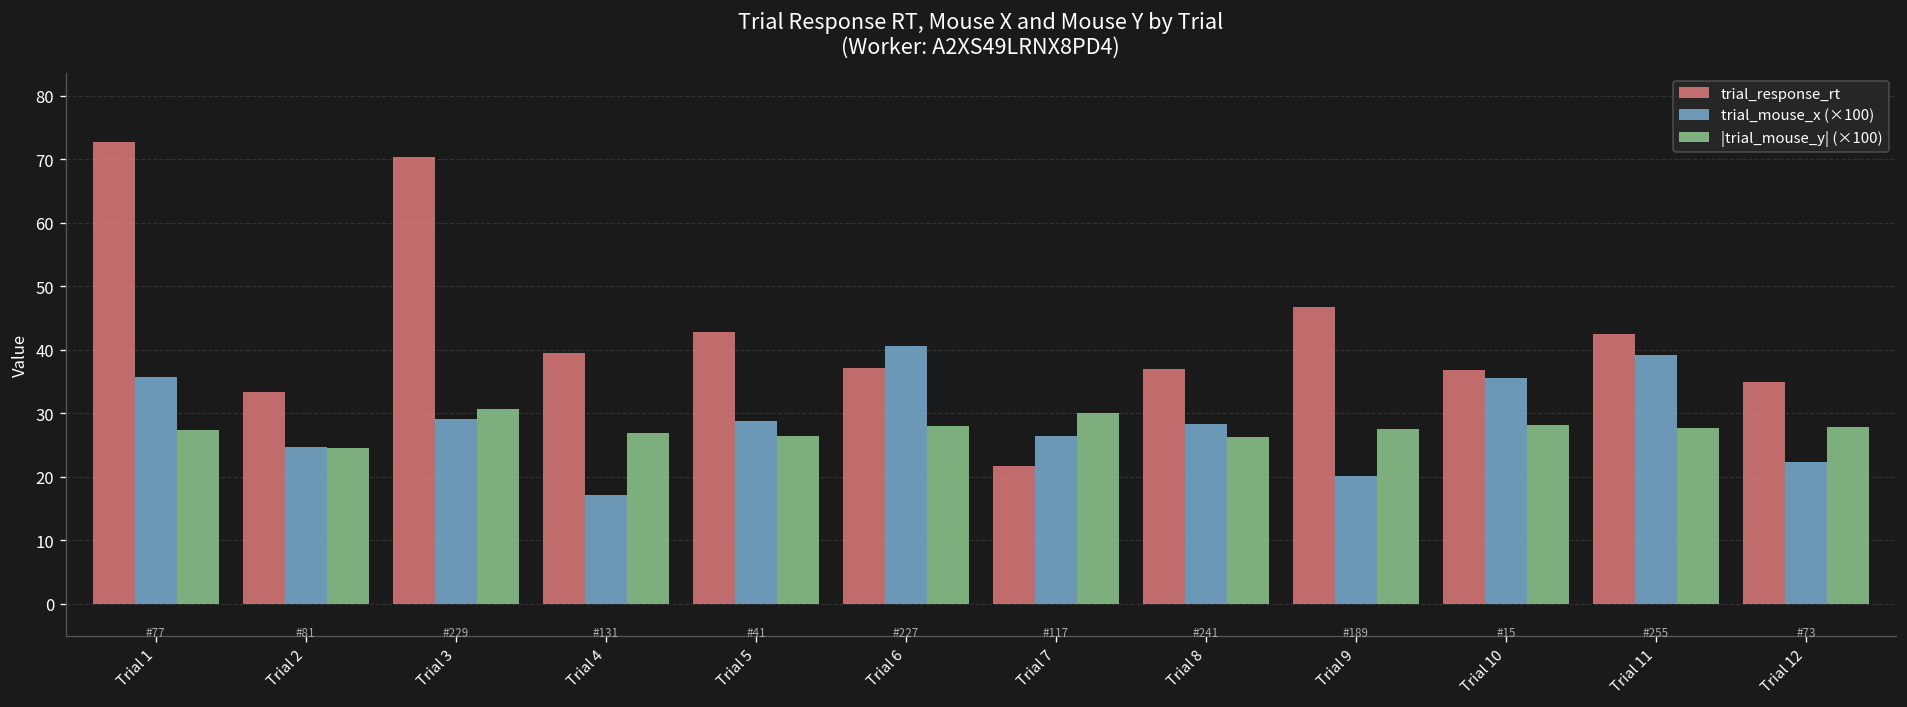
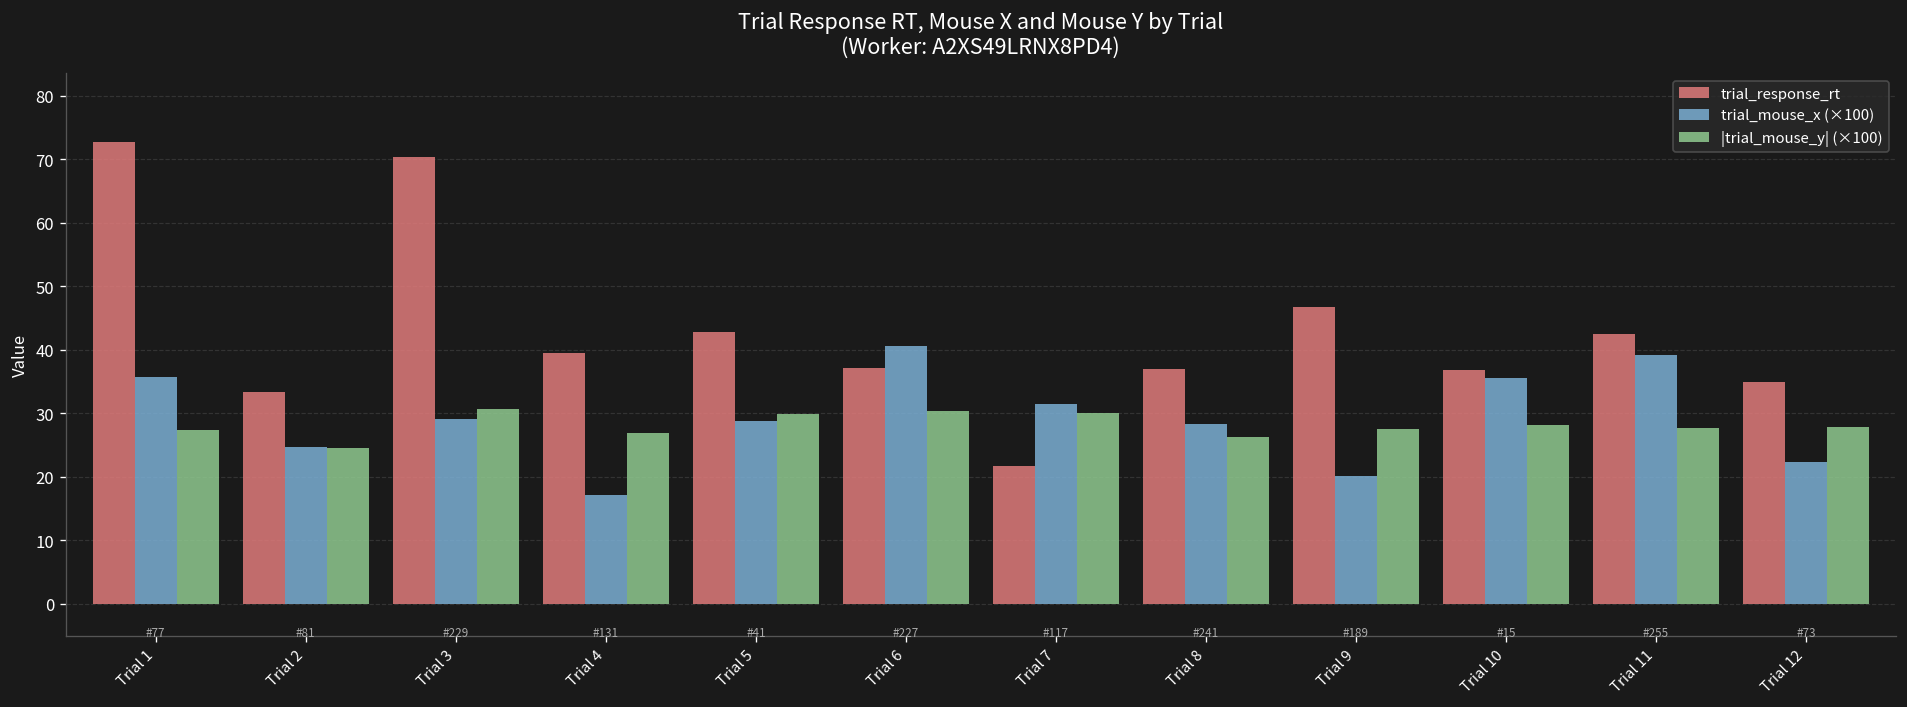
  {
    "trial_response_rt": {
      "Trial 1": 73,
      "Trial 2": 33,
      "Trial 3": 70,
      "Trial 4": 39,
      "Trial 5": 43,
      "Trial 6": 37,
      "Trial 7": 22,
      "Trial 8": 37,
      "Trial 9": 47,
      "Trial 10": 37,
      "Trial 11": 43,
      "Trial 12": 35
    },
    "trial_mouse_x (×100)": {
      "Trial 1": 36,
      "Trial 2": 25,
      "Trial 3": 29,
      "Trial 4": 17,
      "Trial 5": 29,
      "Trial 6": 41,
-     "Trial 7": 26,
+     "Trial 7": 32,
      "Trial 8": 28,
      "Trial 9": 20,
      "Trial 10": 36,
      "Trial 11": 39,
      "Trial 12": 22
    },
    "|trial_mouse_y| (×100)": {
      "Trial 1": 27,
      "Trial 2": 24,
      "Trial 3": 31,
      "Trial 4": 27,
-     "Trial 5": 26,
-     "Trial 6": 28,
+     "Trial 5": 30,
+     "Trial 6": 30,
      "Trial 7": 30,
      "Trial 8": 26,
      "Trial 9": 27,
      "Trial 10": 28,
      "Trial 11": 28,
      "Trial 12": 28
    }
  }
